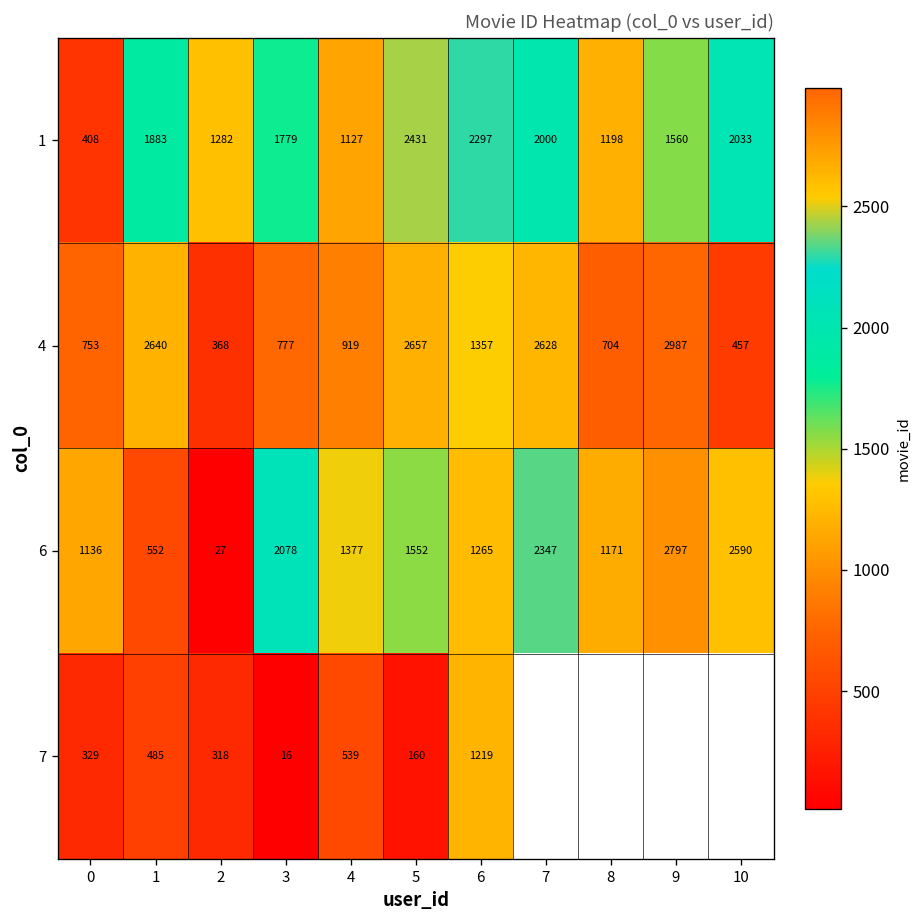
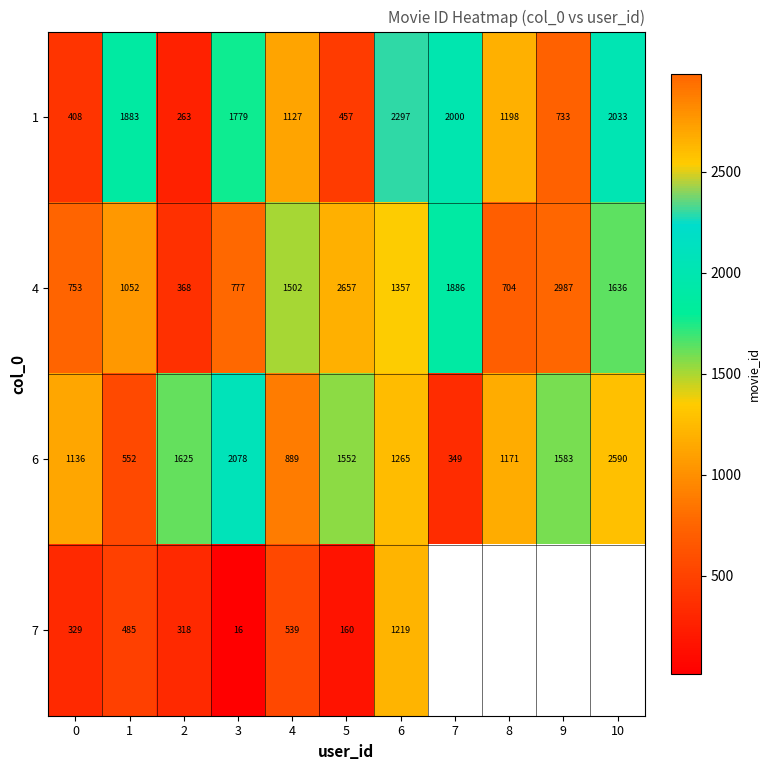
  {
    "1": {
      "0": 408,
      "1": 1883,
-     "2": 1282,
+     "2": 263,
      "3": 1779,
      "4": 1127,
-     "5": 2431,
+     "5": 457,
      "6": 2297,
      "7": 2000,
      "8": 1198,
-     "9": 1560,
+     "9": 733,
      "10": 2033
    },
    "4": {
      "0": 753,
-     "1": 2640,
+     "1": 1052,
      "2": 368,
      "3": 777,
-     "4": 919,
+     "4": 1502,
      "5": 2657,
      "6": 1357,
-     "7": 2628,
+     "7": 1886,
      "8": 704,
      "9": 2987,
-     "10": 457
+     "10": 1636
    },
    "6": {
      "0": 1136,
      "1": 552,
-     "2": 27,
+     "2": 1625,
      "3": 2078,
-     "4": 1377,
+     "4": 889,
      "5": 1552,
      "6": 1265,
-     "7": 2347,
+     "7": 349,
      "8": 1171,
-     "9": 2797,
+     "9": 1583,
      "10": 2590
    },
    "7": {
      "0": 329,
      "1": 485,
      "2": 318,
      "3": 16,
      "4": 539,
      "5": 160,
      "6": 1219
    }
  }
